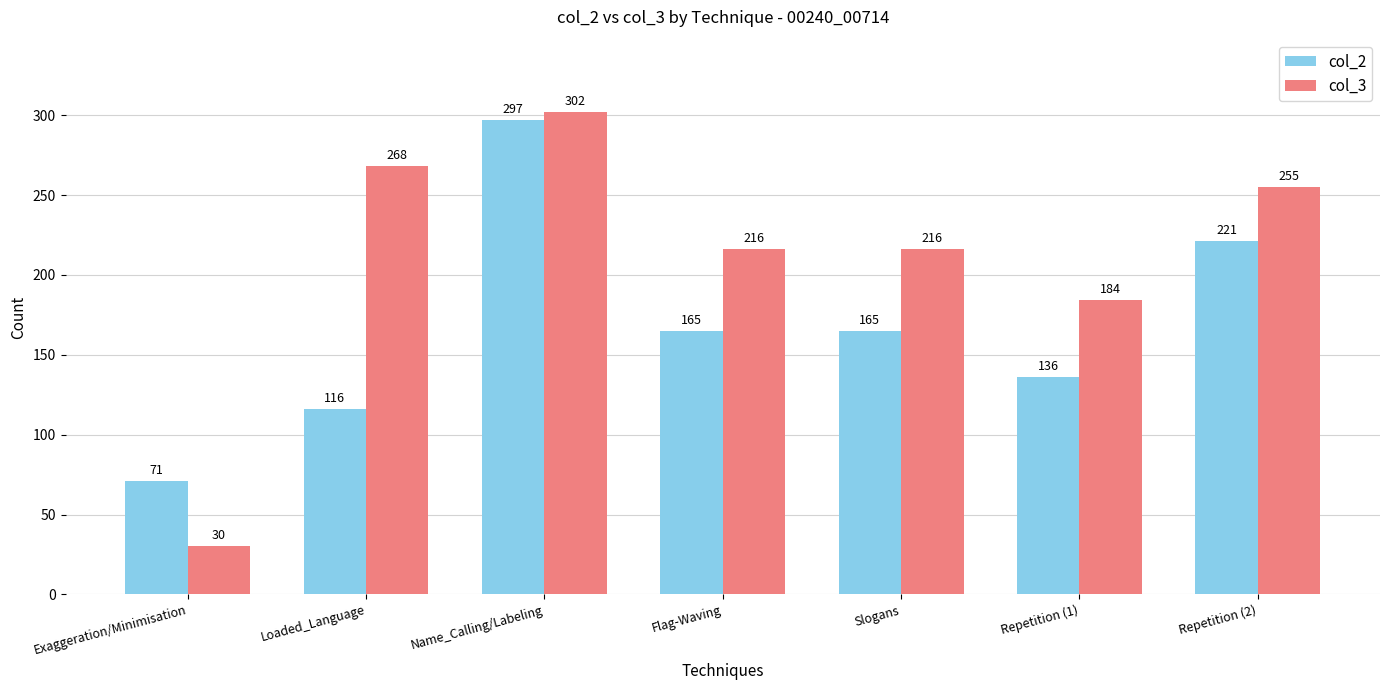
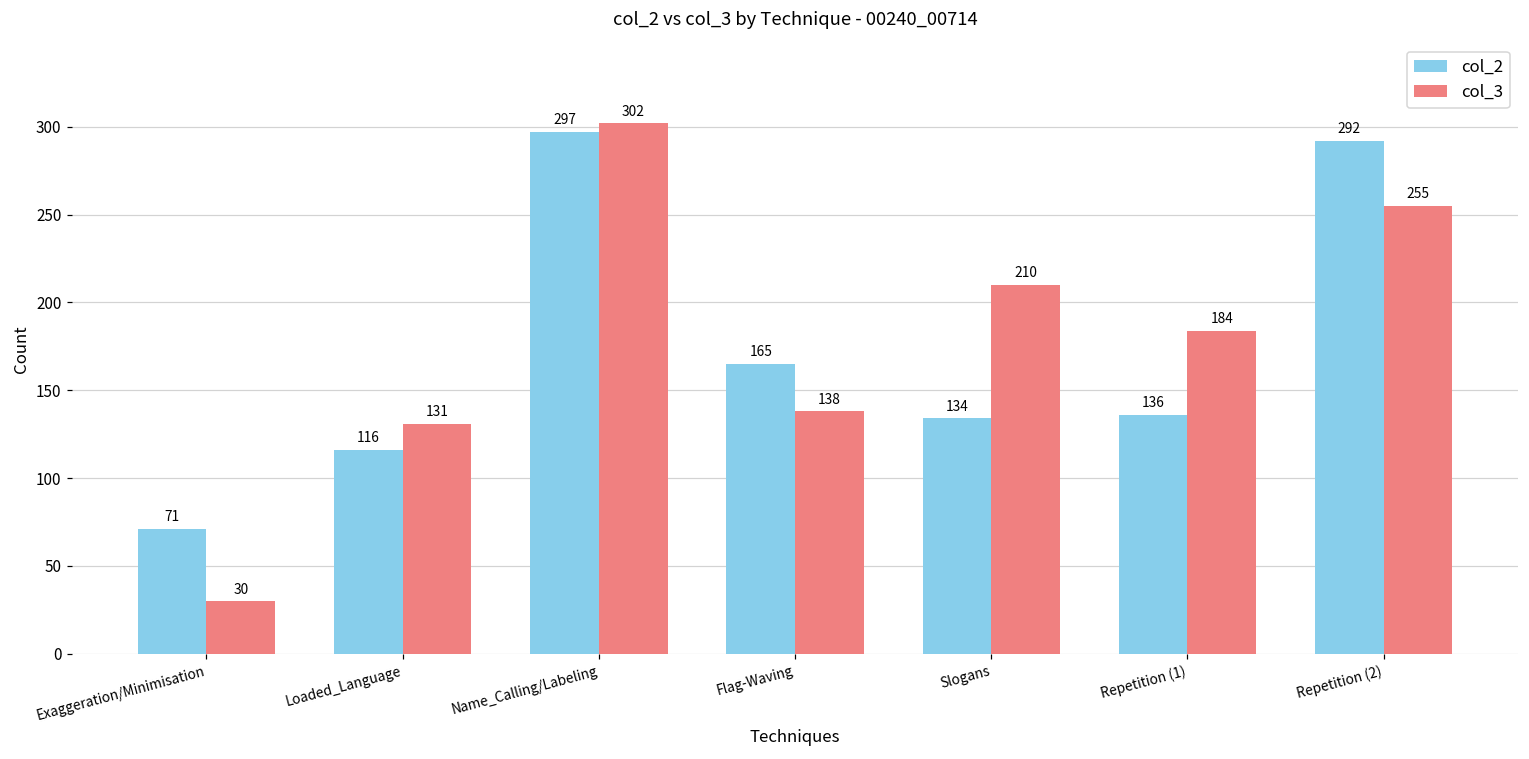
  {
    "col_2": {
      "Exaggeration/Minimisation": 71,
      "Loaded_Language": 116,
      "Name_Calling/Labeling": 297,
      "Flag-Waving": 165,
-     "Slogans": 165,
+     "Slogans": 134,
      "Repetition (1)": 136,
-     "Repetition (2)": 221
+     "Repetition (2)": 292
    },
    "col_3": {
      "Exaggeration/Minimisation": 30,
-     "Loaded_Language": 268,
+     "Loaded_Language": 131,
      "Name_Calling/Labeling": 302,
-     "Flag-Waving": 216,
-     "Slogans": 216,
+     "Flag-Waving": 138,
+     "Slogans": 210,
      "Repetition (1)": 184,
      "Repetition (2)": 255
    }
  }
